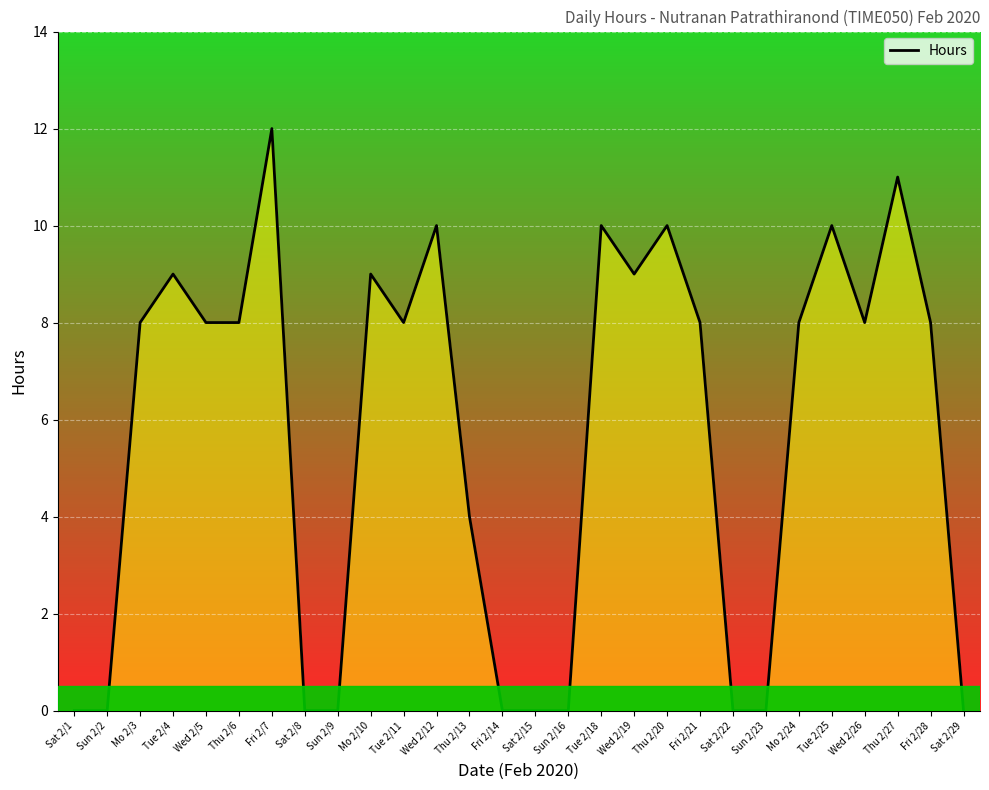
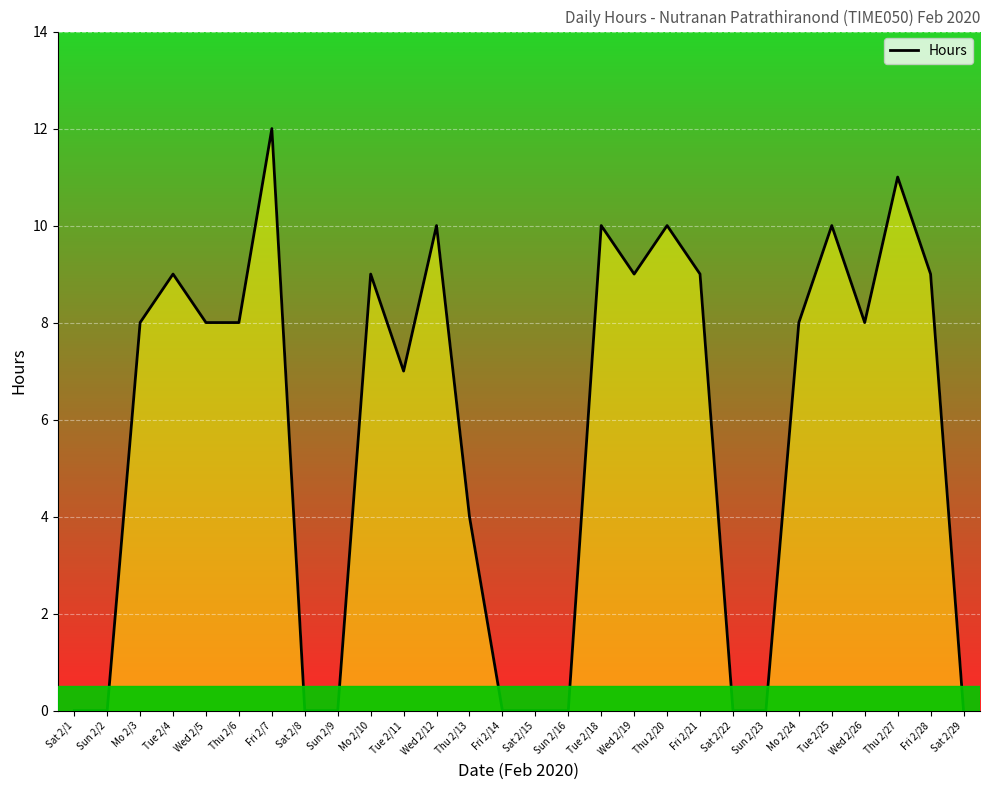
  {
    "Mo 2/3": 8,
    "Tue 2/4": 9,
    "Wed 2/5": 8,
    "Thu 2/6": 8,
    "Fri 2/7": 12,
    "Mo 2/10": 9,
-   "Tue 2/11": 8,
+   "Tue 2/11": 7,
    "Wed 2/12": 10,
    "Thu 2/13": 4,
    "Tue 2/18": 10,
    "Wed 2/19": 9,
    "Thu 2/20": 10,
-   "Fri 2/21": 8,
+   "Fri 2/21": 9,
    "Mo 2/24": 8,
    "Tue 2/25": 10,
    "Wed 2/26": 8,
    "Thu 2/27": 11,
-   "Fri 2/28": 8
+   "Fri 2/28": 9
  }
